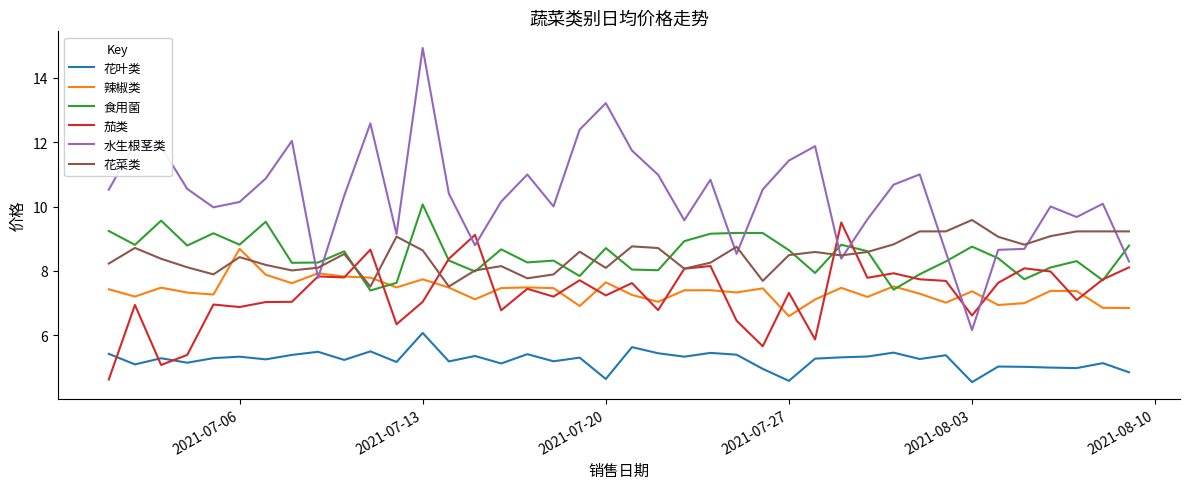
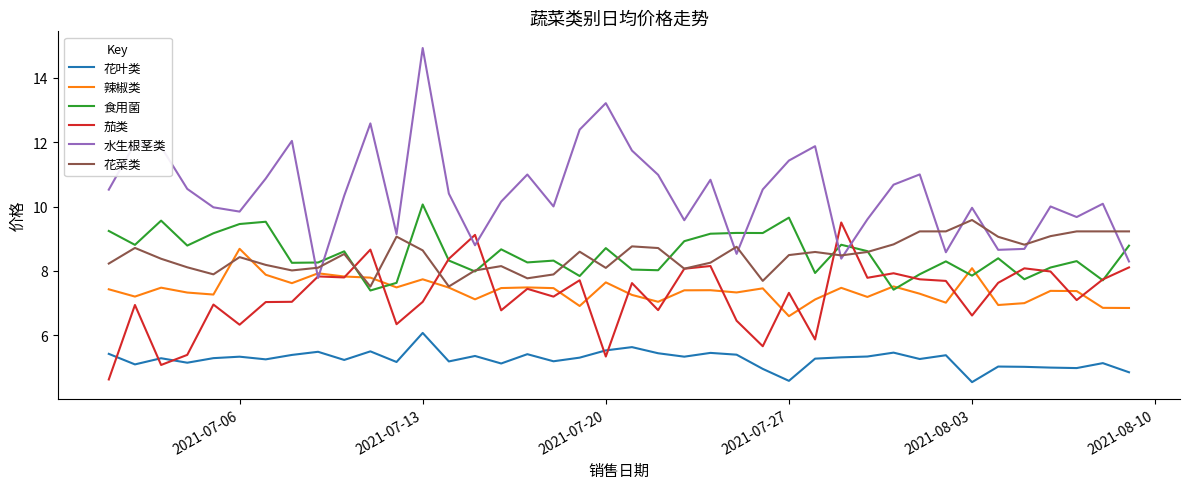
  {
    "花叶类": {
      "2021-07-06": 5.3,
      "2021-07-13": 6.1,
-     "2021-07-20": 4.6,
+     "2021-07-20": 5.5,
      "2021-07-27": 4.6,
      "2021-08-03": 4.5
    },
    "辣椒类": {
      "2021-07-06": 8.7,
      "2021-07-13": 7.7,
      "2021-07-20": 7.6,
      "2021-07-27": 6.6,
-     "2021-08-03": 7.4
+     "2021-08-03": 8.1
    },
    "食用菌": {
-     "2021-07-06": 8.8,
+     "2021-07-06": 9.5,
      "2021-07-13": 10.1,
      "2021-07-20": 8.7,
-     "2021-07-27": 8.6,
-     "2021-08-03": 8.8
+     "2021-07-27": 9.7,
+     "2021-08-03": 7.9
    },
    "茄类": {
-     "2021-07-06": 6.9,
+     "2021-07-06": 6.3,
      "2021-07-13": 7.0,
-     "2021-07-20": 7.2,
+     "2021-07-20": 5.3,
      "2021-07-27": 7.3,
      "2021-08-03": 6.6
    },
    "水生根茎类": {
-     "2021-07-06": 10.1,
+     "2021-07-06": 9.8,
      "2021-07-13": 14.9,
      "2021-07-20": 13.2,
      "2021-07-27": 11.4,
-     "2021-08-03": 6.2
+     "2021-08-03": 10.0
    },
    "花菜类": {
      "2021-07-06": 8.4,
      "2021-07-13": 8.6,
      "2021-07-20": 8.1,
      "2021-07-27": 8.5,
      "2021-08-03": 9.6
    }
  }
